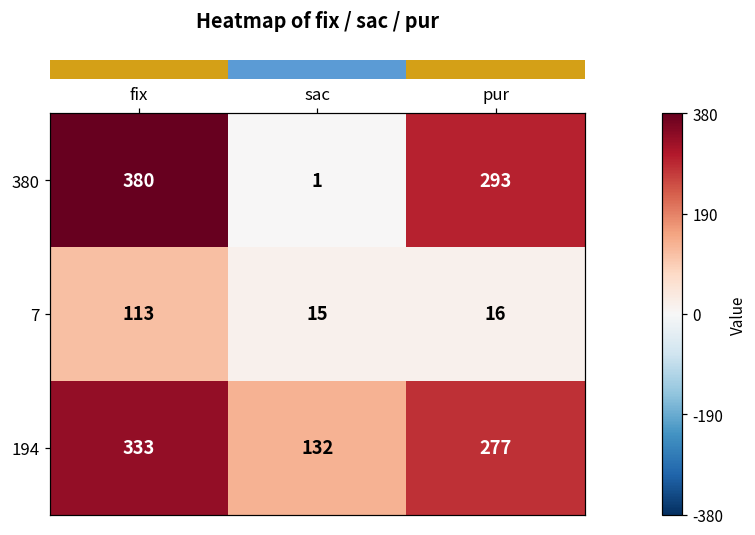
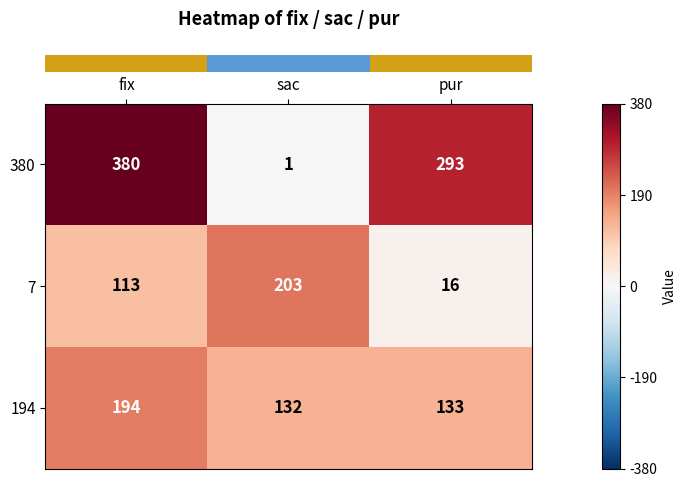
  {
    "380": {
      "fix": 380,
      "sac": 1,
      "pur": 293
    },
    "7": {
      "fix": 113,
-     "sac": 15,
+     "sac": 203,
      "pur": 16
    },
    "194": {
-     "fix": 333,
+     "fix": 194,
      "sac": 132,
-     "pur": 277
+     "pur": 133
    }
  }
